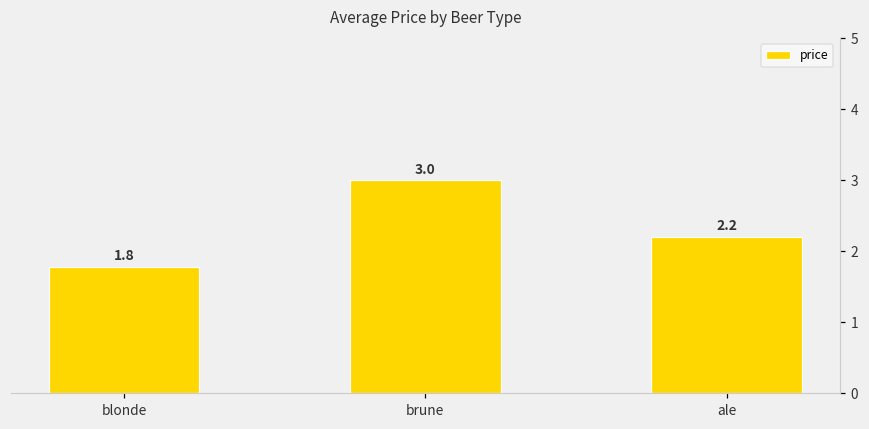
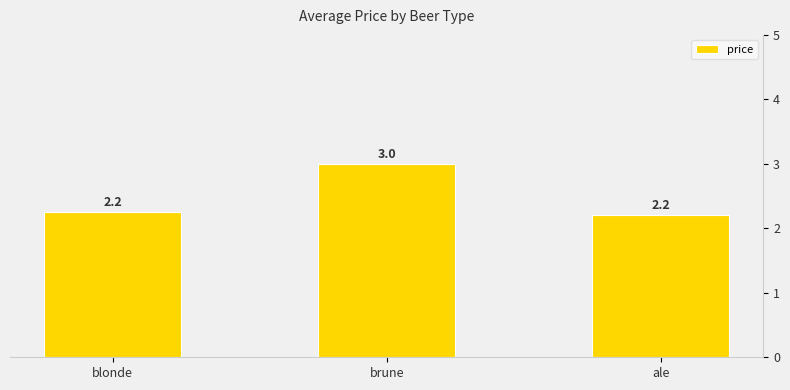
  {
-   "blonde": 1.8,
+   "blonde": 2.2,
    "brune": 3.0,
    "ale": 2.2
  }
